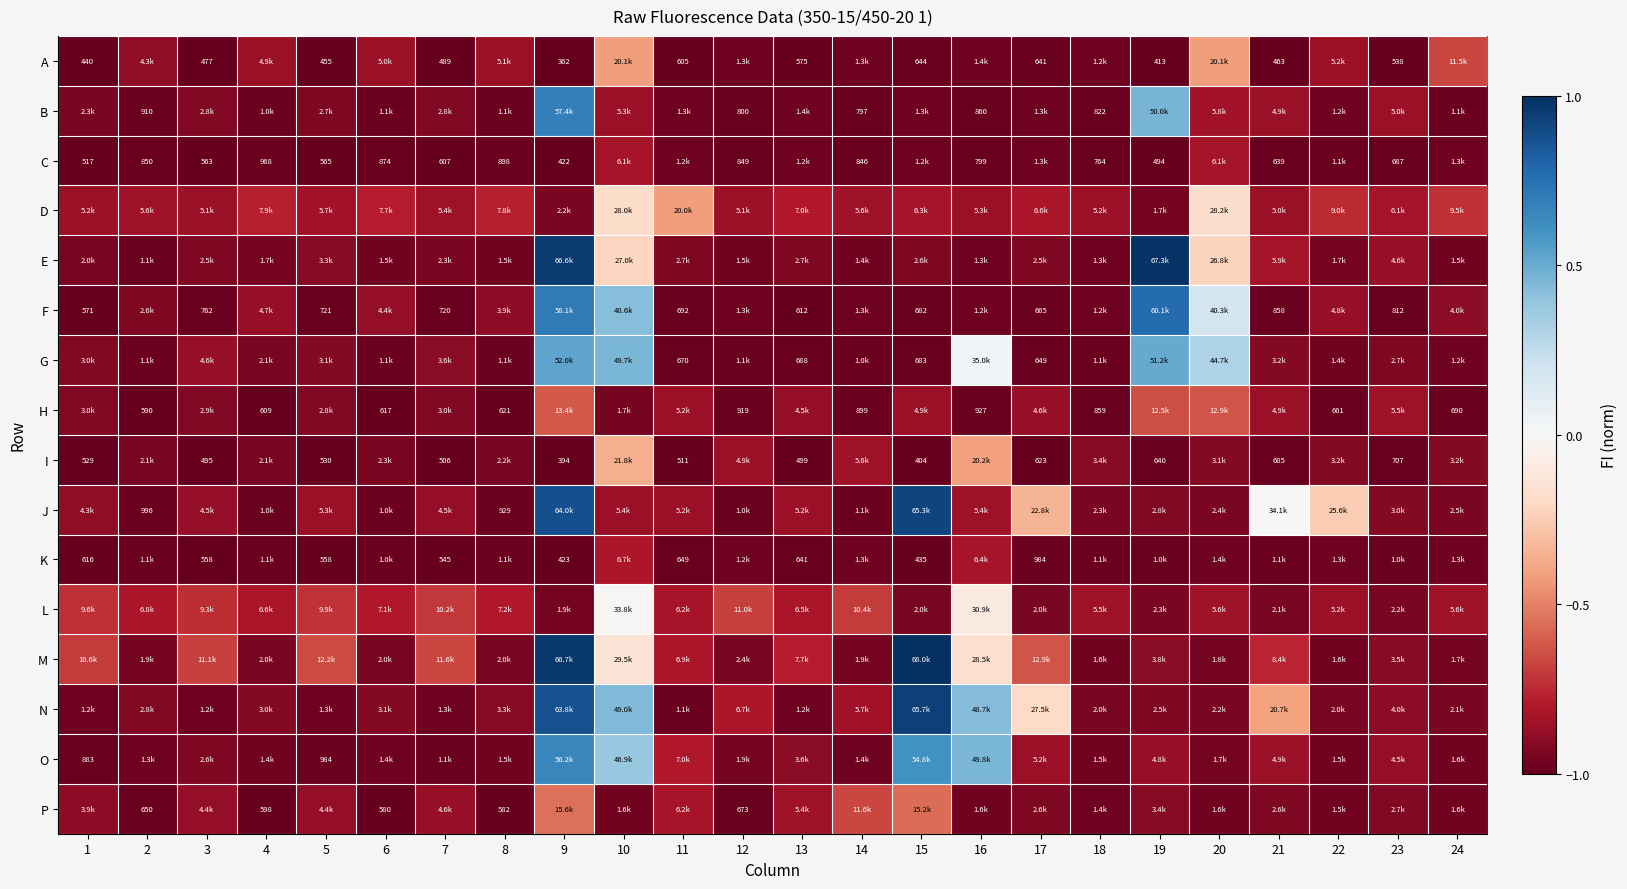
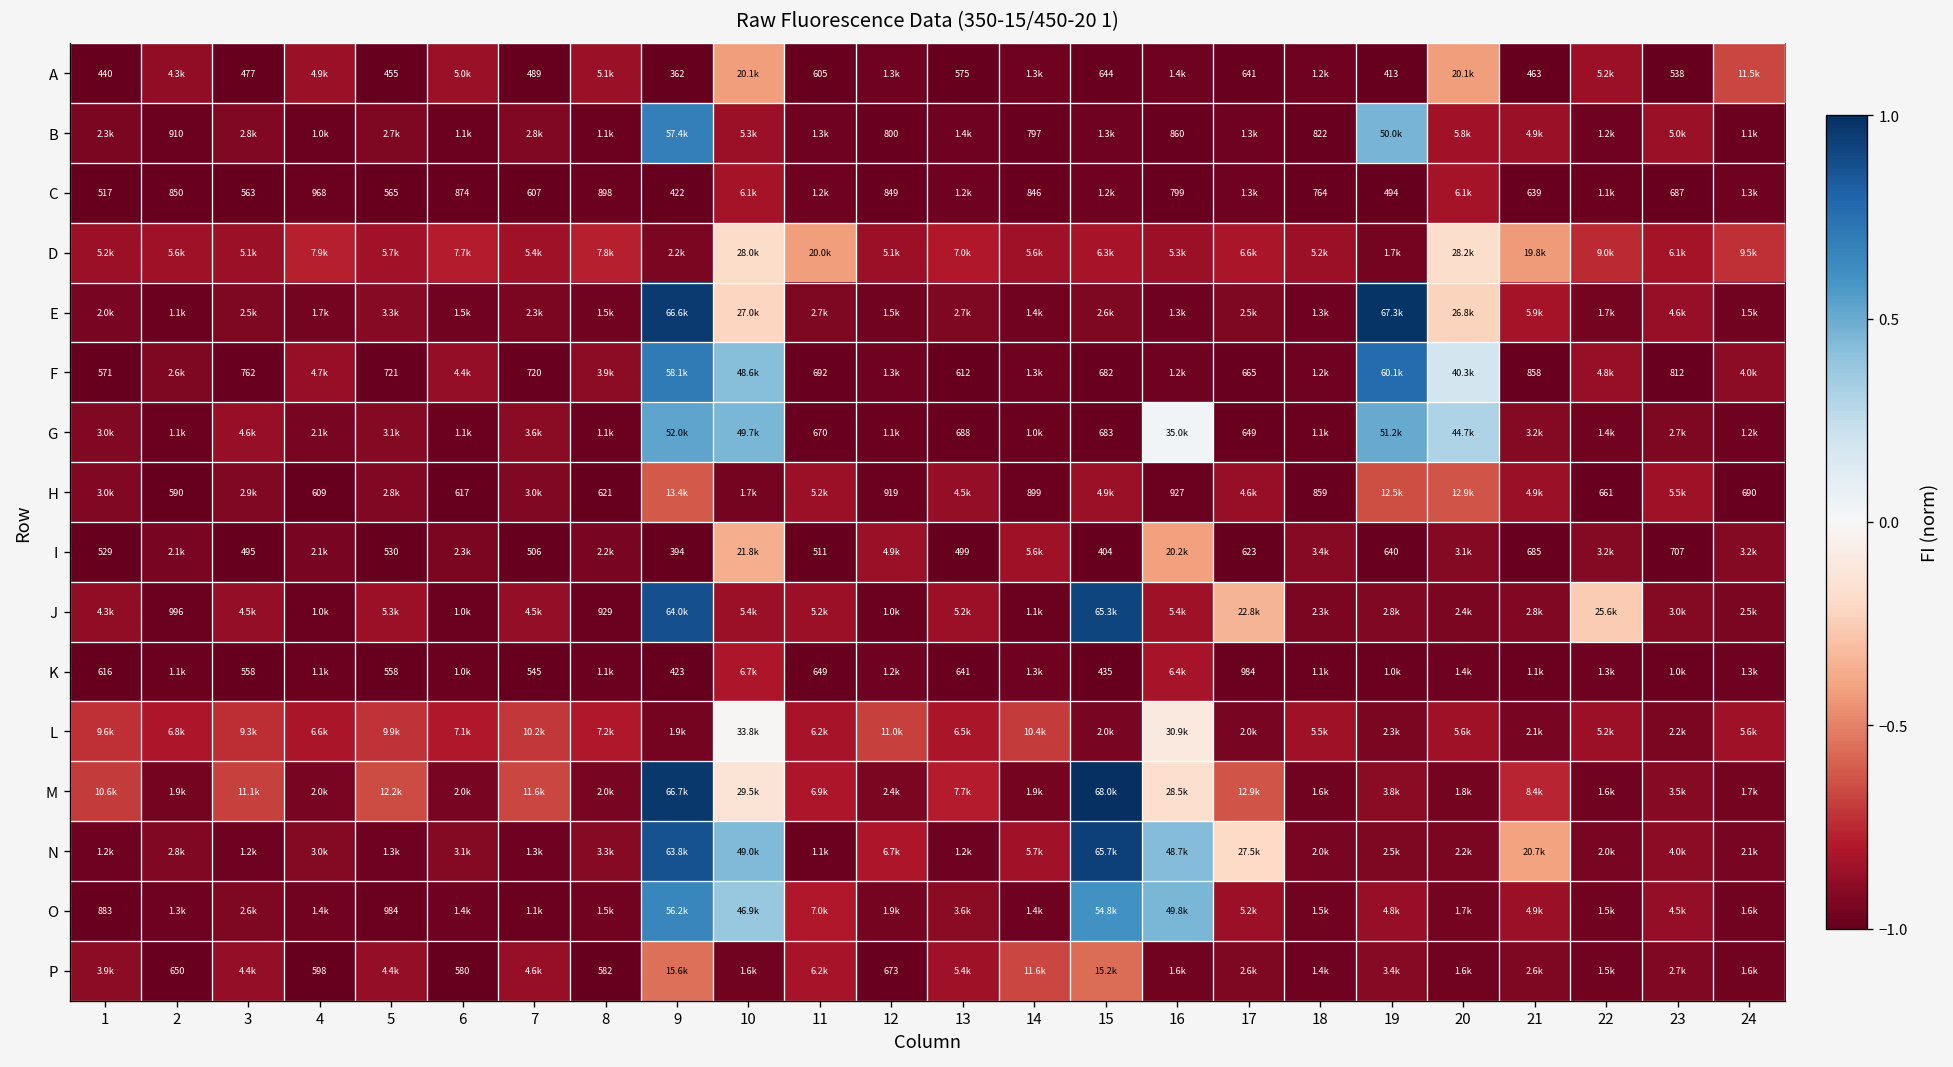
  {
    "D": {
      "1": "5.2k",
      "2": "5.6k",
      "3": "5.1k",
      "4": "7.9k",
      "5": "5.7k",
      "6": "7.7k",
      "7": "5.4k",
      "8": "7.8k",
      "9": "2.2k",
      "10": "28.0k",
      "11": "20.0k",
      "12": "5.1k",
      "13": "7.0k",
      "14": "5.6k",
      "15": "6.3k",
      "16": "5.3k",
      "17": "6.6k",
      "18": "5.2k",
      "19": "1.7k",
      "20": "28.2k",
-     "21": "5.0k",
+     "21": "19.8k",
      "22": "9.0k",
      "23": "6.1k",
      "24": "9.5k"
    },
    "J": {
      "1": "4.3k",
      "2": "996",
      "3": "4.5k",
      "4": "1.0k",
      "5": "5.3k",
      "6": "1.0k",
      "7": "4.5k",
      "8": "929",
      "9": "64.0k",
      "10": "5.4k",
      "11": "5.2k",
      "12": "1.0k",
      "13": "5.2k",
      "14": "1.1k",
      "15": "65.3k",
      "16": "5.4k",
      "17": "22.8k",
      "18": "2.3k",
      "19": "2.8k",
      "20": "2.4k",
-     "21": "34.1k",
+     "21": "2.8k",
      "22": "25.6k",
      "23": "3.0k",
      "24": "2.5k"
    }
  }
